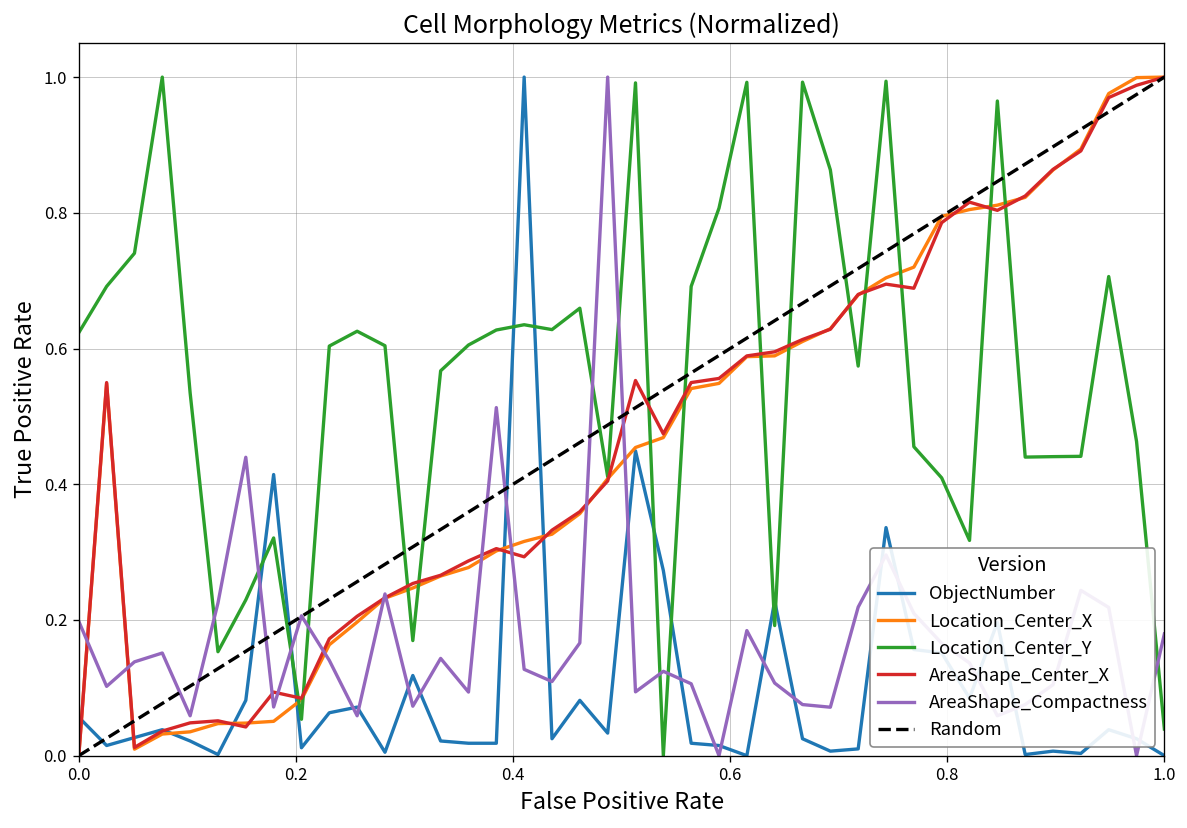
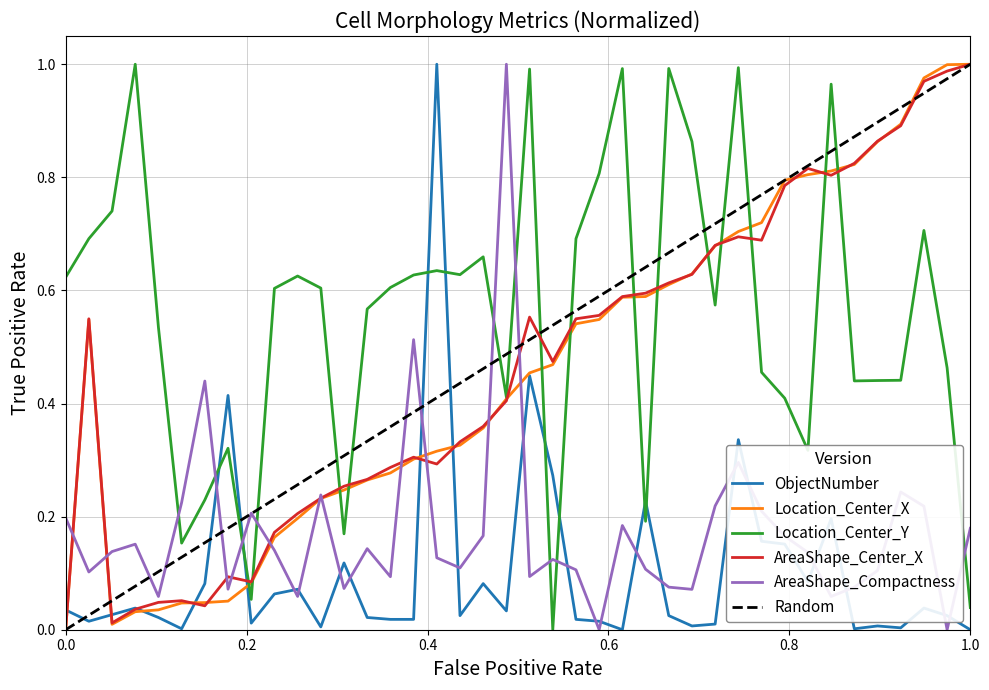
  {
    "ObjectNumber": {
-     "0.0": 0.06,
+     "0.0": 0.03,
      "1.0": 0.00
    },
    "Location_Center_Y": {
      "0.0": 0.62,
      "1.0": 0.04
    },
    "AreaShape_Compactness": {
      "0.0": 0.20,
      "1.0": 0.18
    }
  }
